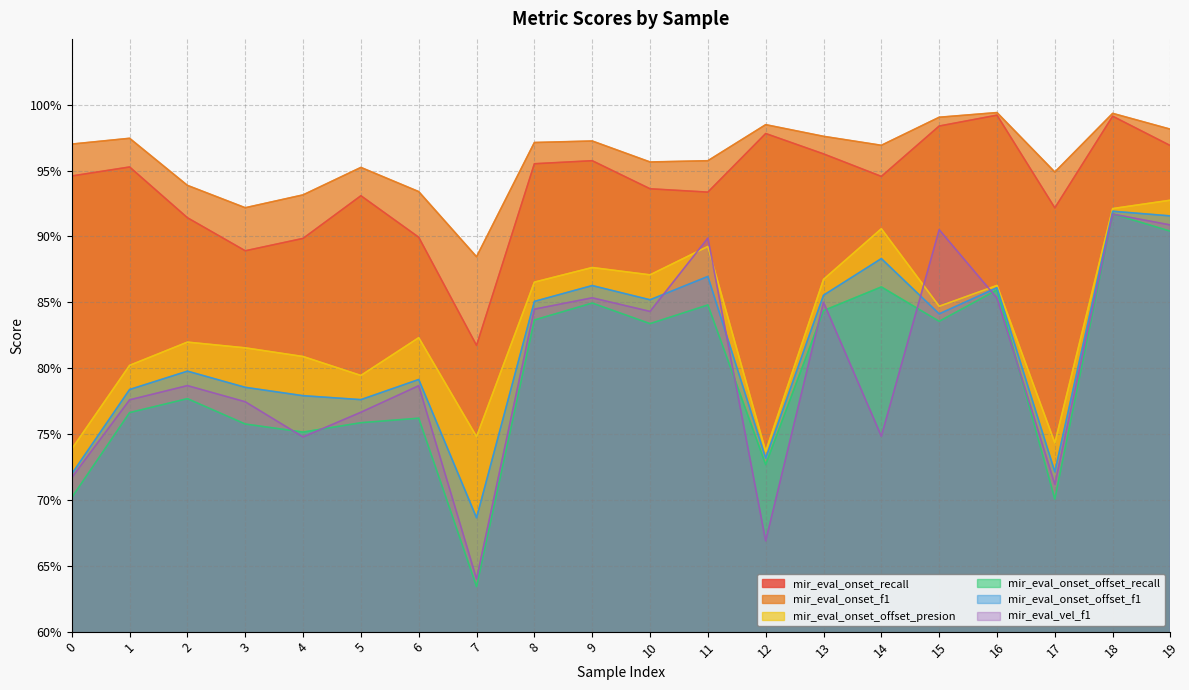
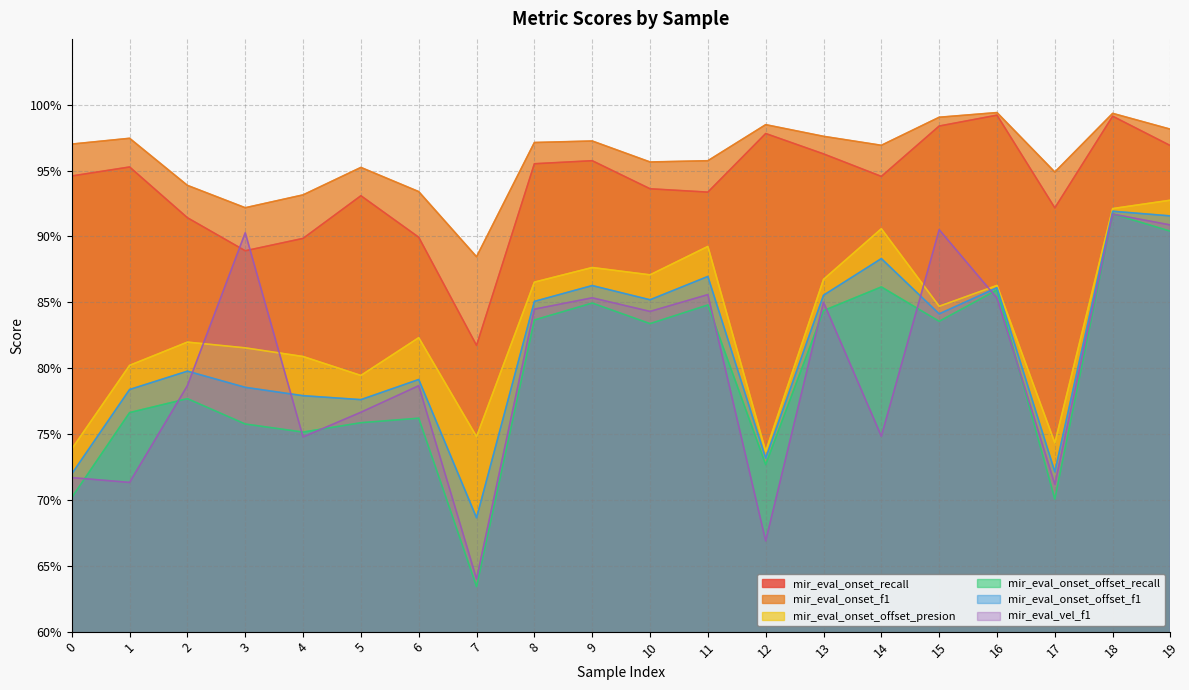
  {
    "mir_eval_onset_offset_presion": {
      "0": "73.9%",
      "1": "80.2%",
      "2": "82.0%",
      "3": "81.5%",
      "4": "80.9%",
      "5": "79.4%",
      "6": "82.3%",
      "7": "74.8%",
      "8": "86.5%",
      "9": "87.6%",
      "10": "87.1%",
      "11": "89.2%",
      "12": "73.7%",
      "13": "86.7%",
      "14": "90.6%",
      "15": "84.7%",
      "17": "74.3%",
      "18": "92.1%",
      "19": "92.8%"
    },
    "mir_eval_onset_offset_recall": {
      "0": "70.2%",
      "1": "76.6%",
      "2": "77.7%",
      "3": "75.8%",
      "4": "75.1%",
      "5": "75.9%",
      "6": "76.2%",
      "7": "63.4%",
      "8": "83.7%",
      "9": "84.9%",
      "10": "83.4%",
      "11": "84.8%",
      "12": "72.7%",
      "13": "84.4%",
      "14": "86.2%",
      "15": "83.6%",
      "17": "70.1%",
      "19": "90.4%"
    },
    "mir_eval_onset_offset_f1": {
      "0": "72.0%",
      "1": "78.4%",
      "2": "79.8%",
      "3": "78.5%",
      "4": "77.9%",
      "5": "77.6%",
      "6": "79.1%",
      "7": "68.6%",
      "8": "85.1%",
      "9": "86.3%",
      "10": "85.2%",
      "11": "87.0%",
      "12": "73.2%",
      "13": "85.5%",
      "14": "88.3%",
      "15": "84.1%",
      "17": "72.1%",
      "18": "91.9%",
      "19": "91.6%"
    },
    "mir_eval_vel_f1": {
      "0": "71.7%",
-     "1": "77.6%",
+     "1": "71.3%",
      "2": "78.7%",
-     "3": "77.4%",
+     "3": "90.3%",
      "4": "74.8%",
      "5": "76.7%",
      "6": "78.7%",
      "7": "64.0%",
      "8": "84.5%",
      "9": "85.3%",
      "10": "84.3%",
-     "11": "89.9%",
+     "11": "85.6%",
      "12": "66.9%",
      "13": "85.0%",
      "14": "74.8%",
      "15": "90.5%",
      "16": "85.3%",
      "17": "71.2%",
      "19": "90.9%"
    }
  }
